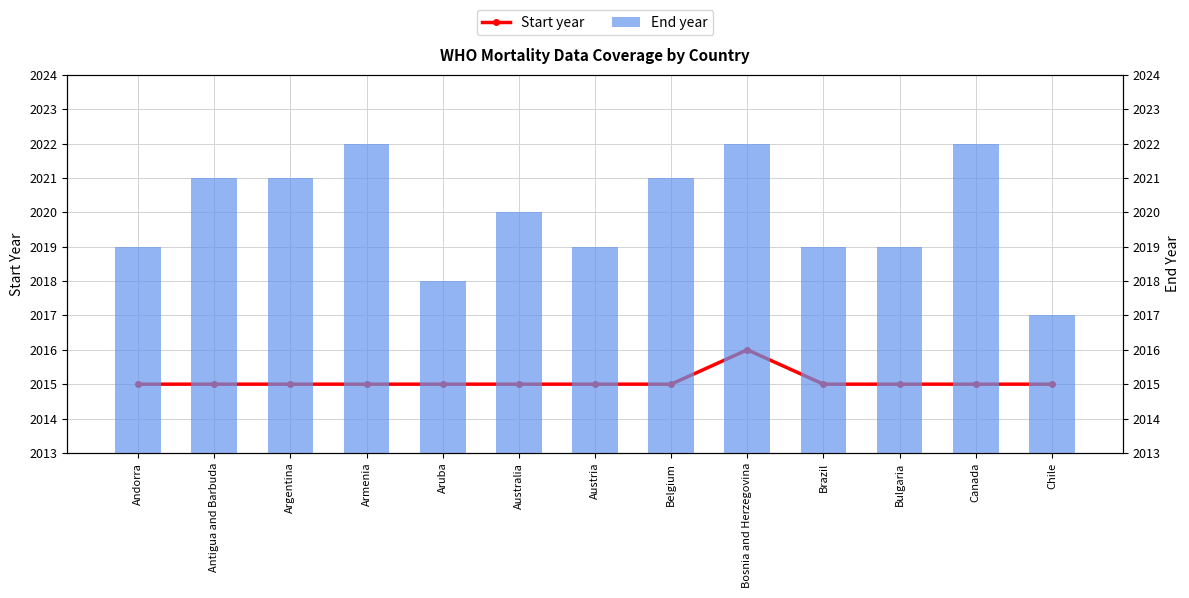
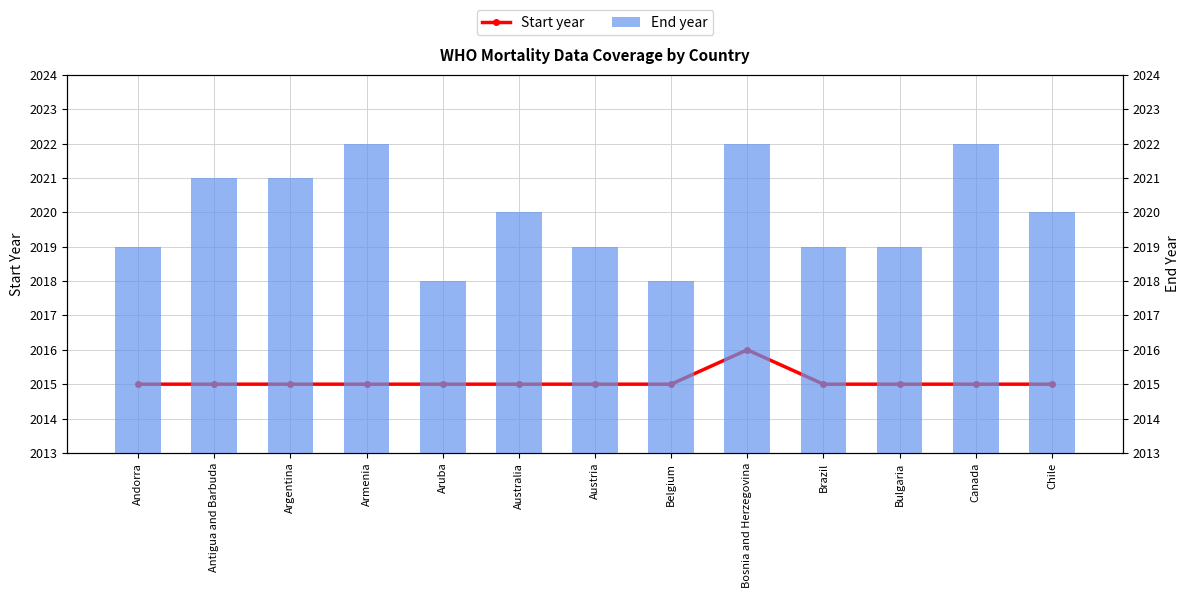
  {
    "Start year": {
      "Andorra": 2015.0,
      "Antigua and Barbuda": 2015.0,
      "Argentina": 2015.0,
      "Armenia": 2015.0,
      "Aruba": 2015.0,
      "Australia": 2015.0,
      "Austria": 2015.0,
      "Belgium": 2015.0,
      "Bosnia and Herzegovina": 2016.0,
      "Brazil": 2015.0,
      "Bulgaria": 2015.0,
      "Canada": 2015.0,
      "Chile": 2015.0
    },
    "End year": {
      "Andorra": 2019,
      "Antigua and Barbuda": 2021,
      "Argentina": 2021,
      "Armenia": 2022,
      "Aruba": 2018,
      "Australia": 2020,
      "Austria": 2019,
-     "Belgium": 2021,
+     "Belgium": 2018,
      "Bosnia and Herzegovina": 2022,
      "Brazil": 2019,
      "Bulgaria": 2019,
      "Canada": 2022,
-     "Chile": 2017
+     "Chile": 2020
    }
  }
